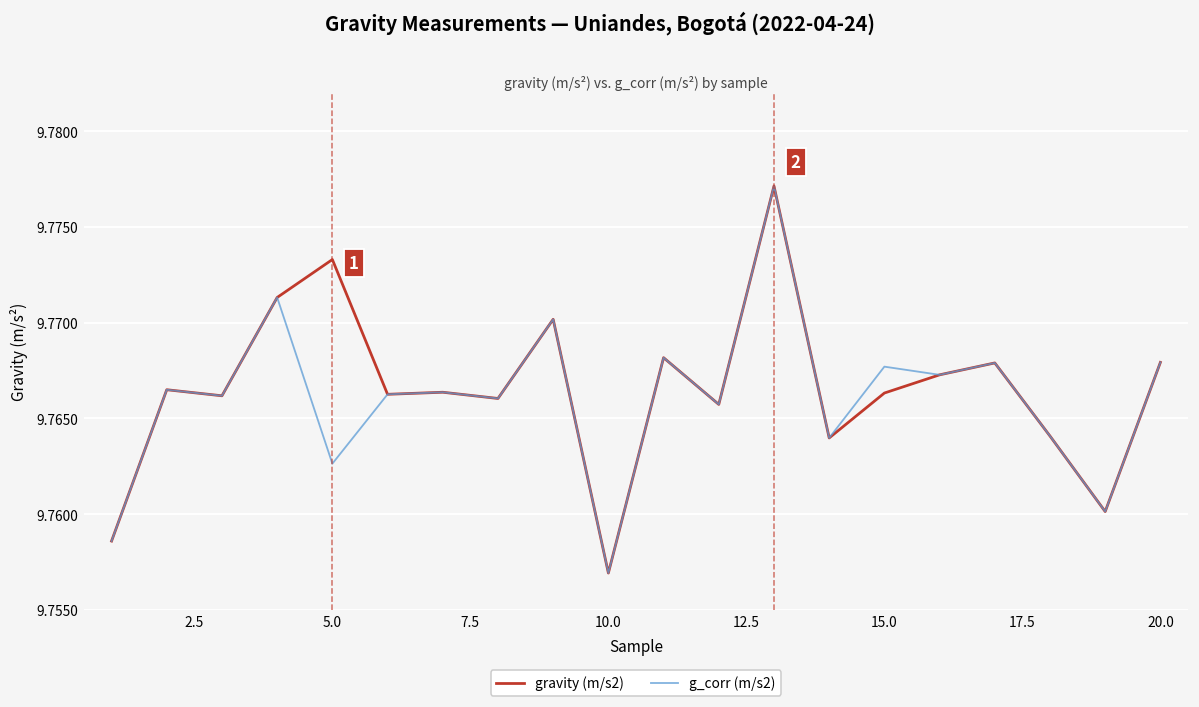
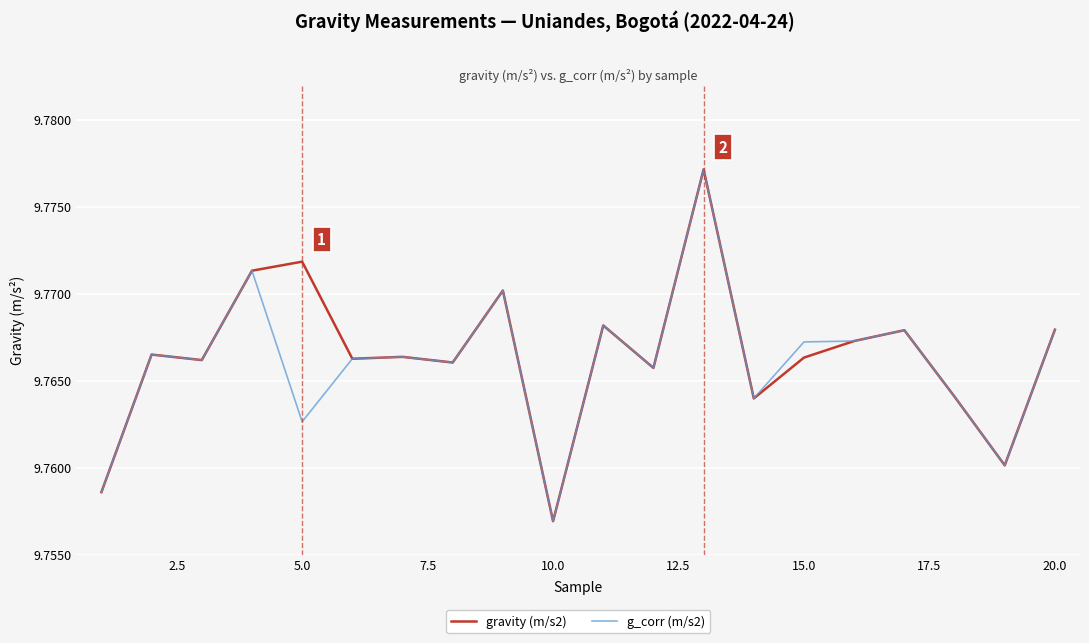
  {
    "gravity (m/s2)": {
-     "5.0": 9.7733,
+     "5.0": 9.7718,
      "15.0": 9.7663
    },
    "g_corr (m/s2)": {
      "5.0": 9.7626,
-     "15.0": 9.7677
+     "15.0": 9.7672
    }
  }
